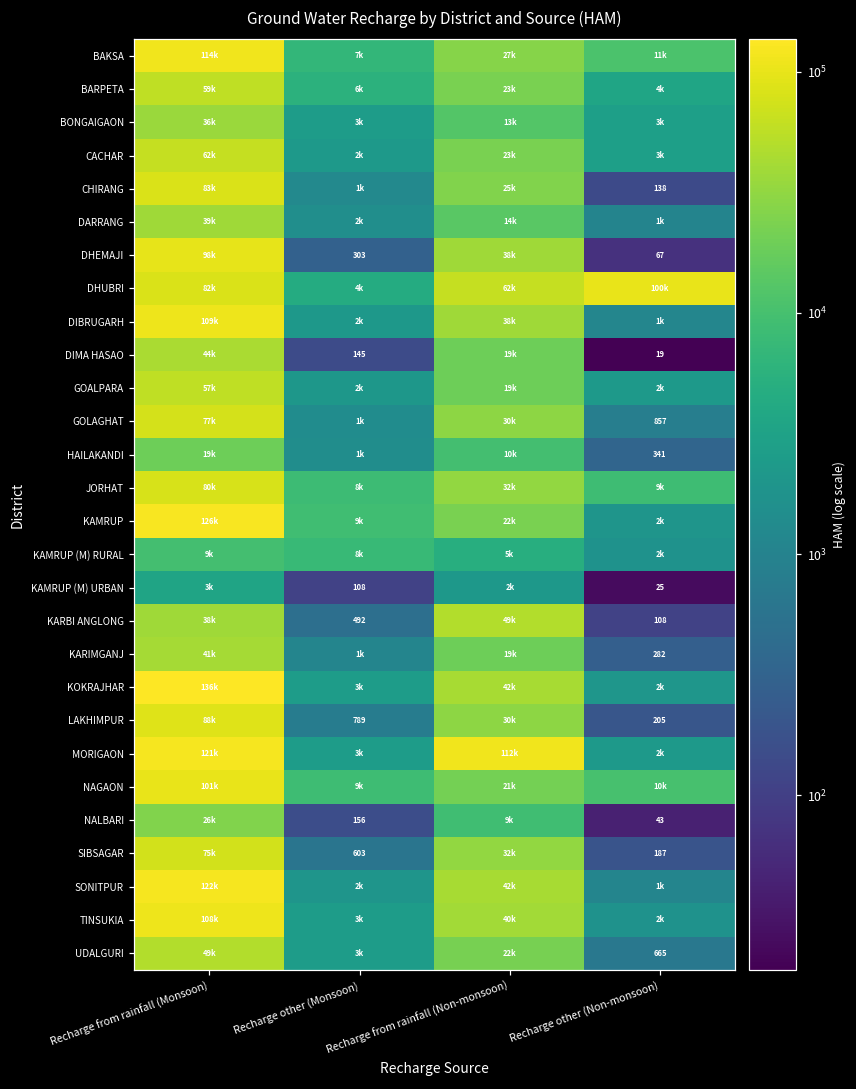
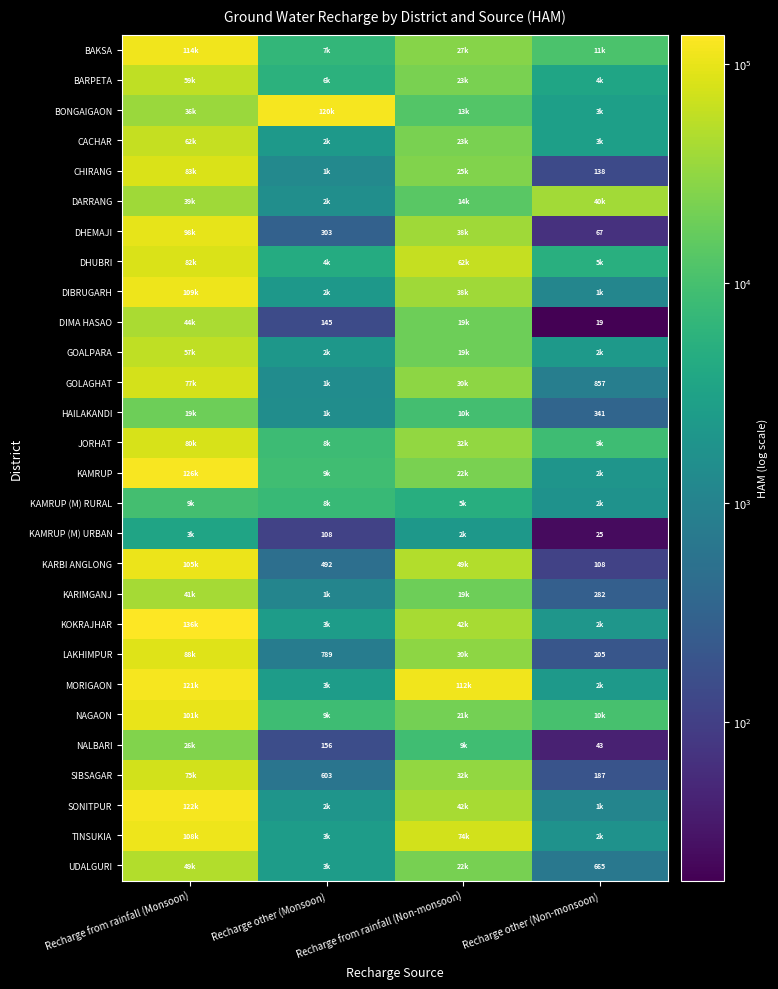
  {
    "BAKSA": {
      "Recharge from rainfall (Monsoon)": "114k",
      "Recharge other (Monsoon)": "7k",
      "Recharge from rainfall (Non-monsoon)": "27k",
      "Recharge other (Non-monsoon)": "11k"
    },
    "BARPETA": {
      "Recharge from rainfall (Monsoon)": "59k",
      "Recharge other (Monsoon)": "6k",
      "Recharge from rainfall (Non-monsoon)": "23k",
      "Recharge other (Non-monsoon)": "4k"
    },
    "BONGAIGAON": {
      "Recharge from rainfall (Monsoon)": "36k",
-     "Recharge other (Monsoon)": "3k",
+     "Recharge other (Monsoon)": "120k",
      "Recharge from rainfall (Non-monsoon)": "13k",
      "Recharge other (Non-monsoon)": "3k"
    },
    "CACHAR": {
      "Recharge from rainfall (Monsoon)": "62k",
      "Recharge other (Monsoon)": "2k",
      "Recharge from rainfall (Non-monsoon)": "23k",
      "Recharge other (Non-monsoon)": "3k"
    },
    "CHIRANG": {
      "Recharge from rainfall (Monsoon)": "83k",
      "Recharge other (Monsoon)": "1k",
      "Recharge from rainfall (Non-monsoon)": "25k",
      "Recharge other (Non-monsoon)": "138"
    },
    "DARRANG": {
      "Recharge from rainfall (Monsoon)": "39k",
      "Recharge other (Monsoon)": "2k",
      "Recharge from rainfall (Non-monsoon)": "14k",
-     "Recharge other (Non-monsoon)": "1k"
+     "Recharge other (Non-monsoon)": "40k"
    },
    "DHEMAJI": {
      "Recharge from rainfall (Monsoon)": "98k",
      "Recharge other (Monsoon)": "303",
      "Recharge from rainfall (Non-monsoon)": "38k",
      "Recharge other (Non-monsoon)": "67"
    },
    "DHUBRI": {
      "Recharge from rainfall (Monsoon)": "82k",
      "Recharge other (Monsoon)": "4k",
      "Recharge from rainfall (Non-monsoon)": "62k",
-     "Recharge other (Non-monsoon)": "100k"
+     "Recharge other (Non-monsoon)": "5k"
    },
    "DIBRUGARH": {
      "Recharge from rainfall (Monsoon)": "109k",
      "Recharge other (Monsoon)": "2k",
      "Recharge from rainfall (Non-monsoon)": "38k",
      "Recharge other (Non-monsoon)": "1k"
    },
    "DIMA HASAO": {
      "Recharge from rainfall (Monsoon)": "44k",
      "Recharge other (Monsoon)": "145",
      "Recharge from rainfall (Non-monsoon)": "19k",
      "Recharge other (Non-monsoon)": "19"
    },
    "GOALPARA": {
      "Recharge from rainfall (Monsoon)": "57k",
      "Recharge other (Monsoon)": "2k",
      "Recharge from rainfall (Non-monsoon)": "19k",
      "Recharge other (Non-monsoon)": "2k"
    },
    "GOLAGHAT": {
      "Recharge from rainfall (Monsoon)": "77k",
      "Recharge other (Monsoon)": "1k",
      "Recharge from rainfall (Non-monsoon)": "30k",
      "Recharge other (Non-monsoon)": "857"
    },
    "HAILAKANDI": {
      "Recharge from rainfall (Monsoon)": "19k",
      "Recharge other (Monsoon)": "1k",
      "Recharge from rainfall (Non-monsoon)": "10k",
      "Recharge other (Non-monsoon)": "341"
    },
    "JORHAT": {
      "Recharge from rainfall (Monsoon)": "80k",
      "Recharge other (Monsoon)": "8k",
      "Recharge from rainfall (Non-monsoon)": "32k",
      "Recharge other (Non-monsoon)": "9k"
    },
    "KAMRUP": {
      "Recharge from rainfall (Monsoon)": "126k",
      "Recharge other (Monsoon)": "9k",
      "Recharge from rainfall (Non-monsoon)": "22k",
      "Recharge other (Non-monsoon)": "2k"
    },
    "KAMRUP (M) RURAL": {
      "Recharge from rainfall (Monsoon)": "9k",
      "Recharge other (Monsoon)": "8k",
      "Recharge from rainfall (Non-monsoon)": "5k",
      "Recharge other (Non-monsoon)": "2k"
    },
    "KAMRUP (M) URBAN": {
      "Recharge from rainfall (Monsoon)": "3k",
      "Recharge other (Monsoon)": "108",
      "Recharge from rainfall (Non-monsoon)": "2k",
      "Recharge other (Non-monsoon)": "25"
    },
    "KARBI ANGLONG": {
-     "Recharge from rainfall (Monsoon)": "38k",
+     "Recharge from rainfall (Monsoon)": "105k",
      "Recharge other (Monsoon)": "492",
      "Recharge from rainfall (Non-monsoon)": "49k",
      "Recharge other (Non-monsoon)": "108"
    },
    "KARIMGANJ": {
      "Recharge from rainfall (Monsoon)": "41k",
      "Recharge other (Monsoon)": "1k",
      "Recharge from rainfall (Non-monsoon)": "19k",
      "Recharge other (Non-monsoon)": "282"
    },
    "KOKRAJHAR": {
      "Recharge from rainfall (Monsoon)": "136k",
      "Recharge other (Monsoon)": "3k",
      "Recharge from rainfall (Non-monsoon)": "42k",
      "Recharge other (Non-monsoon)": "2k"
    },
    "LAKHIMPUR": {
      "Recharge from rainfall (Monsoon)": "88k",
      "Recharge other (Monsoon)": "789",
      "Recharge from rainfall (Non-monsoon)": "30k",
      "Recharge other (Non-monsoon)": "205"
    },
    "MORIGAON": {
      "Recharge from rainfall (Monsoon)": "121k",
      "Recharge other (Monsoon)": "3k",
      "Recharge from rainfall (Non-monsoon)": "112k",
      "Recharge other (Non-monsoon)": "2k"
    },
    "NAGAON": {
      "Recharge from rainfall (Monsoon)": "101k",
      "Recharge other (Monsoon)": "9k",
      "Recharge from rainfall (Non-monsoon)": "21k",
      "Recharge other (Non-monsoon)": "10k"
    },
    "NALBARI": {
      "Recharge from rainfall (Monsoon)": "26k",
      "Recharge other (Monsoon)": "156",
      "Recharge from rainfall (Non-monsoon)": "9k",
      "Recharge other (Non-monsoon)": "43"
    },
    "SIBSAGAR": {
      "Recharge from rainfall (Monsoon)": "75k",
      "Recharge other (Monsoon)": "603",
      "Recharge from rainfall (Non-monsoon)": "32k",
      "Recharge other (Non-monsoon)": "187"
    },
    "SONITPUR": {
      "Recharge from rainfall (Monsoon)": "122k",
      "Recharge other (Monsoon)": "2k",
      "Recharge from rainfall (Non-monsoon)": "42k",
      "Recharge other (Non-monsoon)": "1k"
    },
    "TINSUKIA": {
      "Recharge from rainfall (Monsoon)": "108k",
      "Recharge other (Monsoon)": "3k",
-     "Recharge from rainfall (Non-monsoon)": "40k",
+     "Recharge from rainfall (Non-monsoon)": "74k",
      "Recharge other (Non-monsoon)": "2k"
    },
    "UDALGURI": {
      "Recharge from rainfall (Monsoon)": "49k",
      "Recharge other (Monsoon)": "3k",
      "Recharge from rainfall (Non-monsoon)": "22k",
      "Recharge other (Non-monsoon)": "665"
    }
  }
